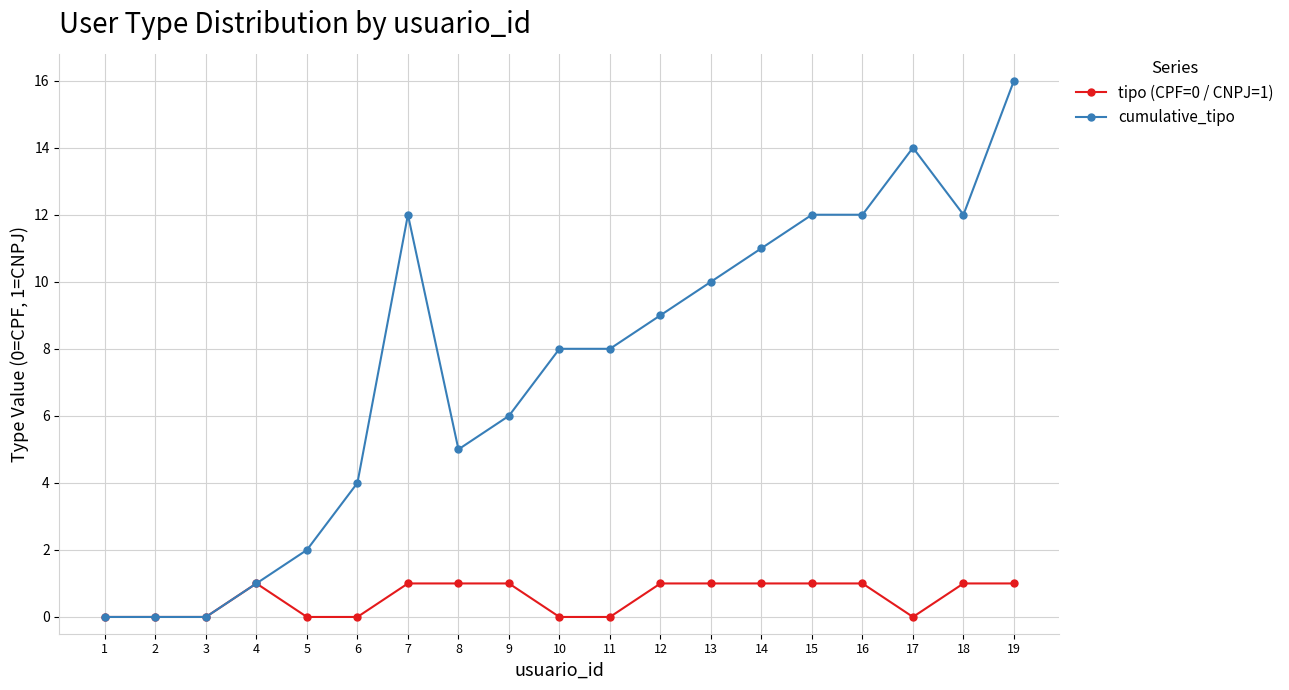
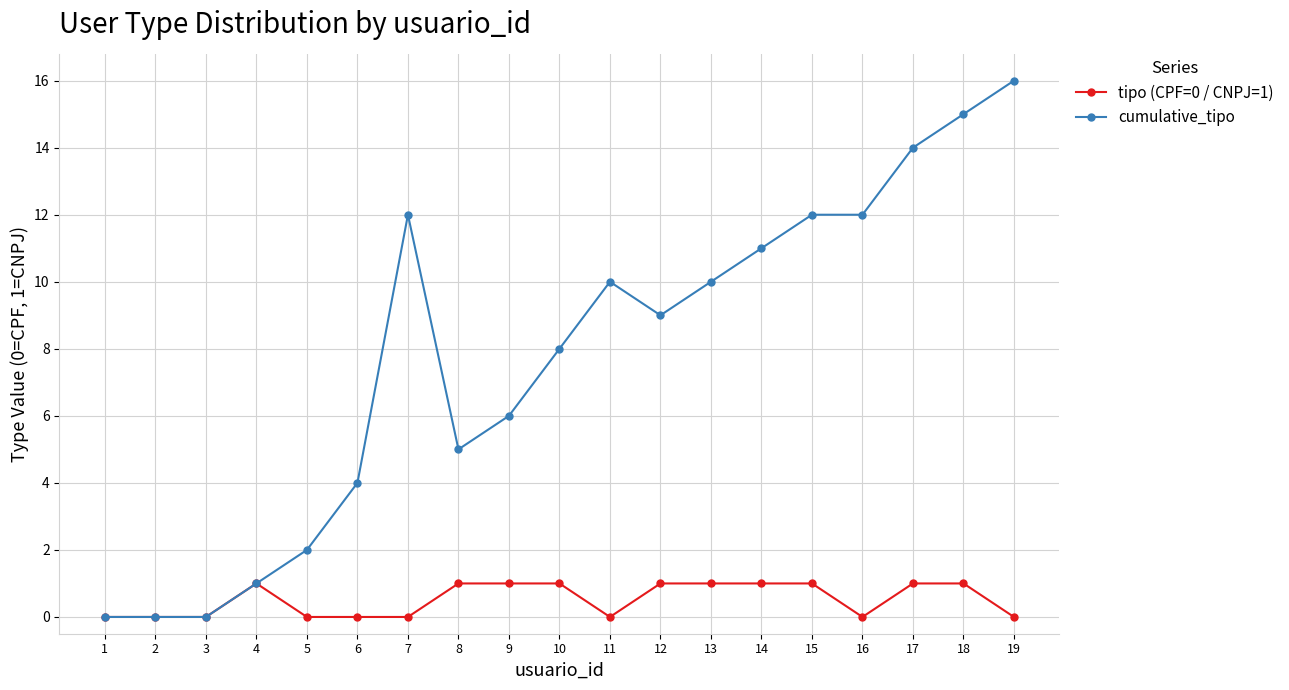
  {
    "tipo (CPF=0 / CNPJ=1)": {
      "5": 0,
      "6": 0,
-     "7": 1,
+     "7": 0,
      "8": 1,
      "9": 1,
-     "10": 0,
+     "10": 1,
      "11": 0,
      "12": 1,
      "13": 1,
      "14": 1,
      "15": 1,
-     "16": 1,
-     "17": 0,
+     "16": 0,
+     "17": 1,
      "18": 1,
-     "19": 1
+     "19": 0
    },
    "cumulative_tipo": {
      "5": 2,
      "6": 4,
      "7": 12,
      "8": 5,
      "9": 6,
      "10": 8,
-     "11": 8,
+     "11": 10,
      "12": 9,
      "13": 10,
      "14": 11,
      "15": 12,
      "16": 12,
      "17": 14,
-     "18": 12,
+     "18": 15,
      "19": 16
    }
  }
